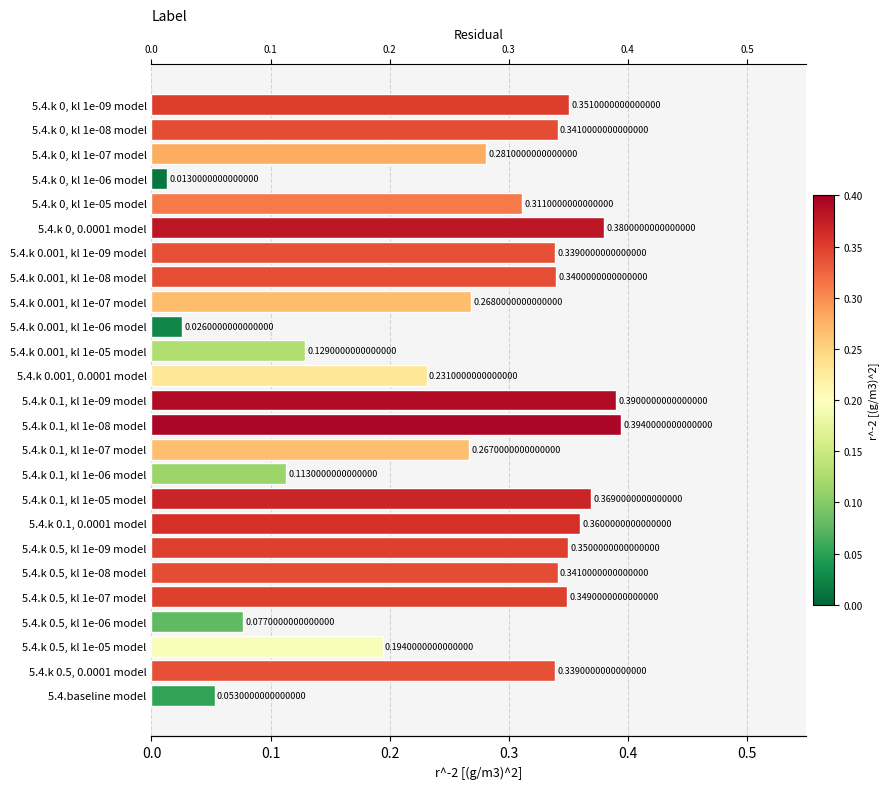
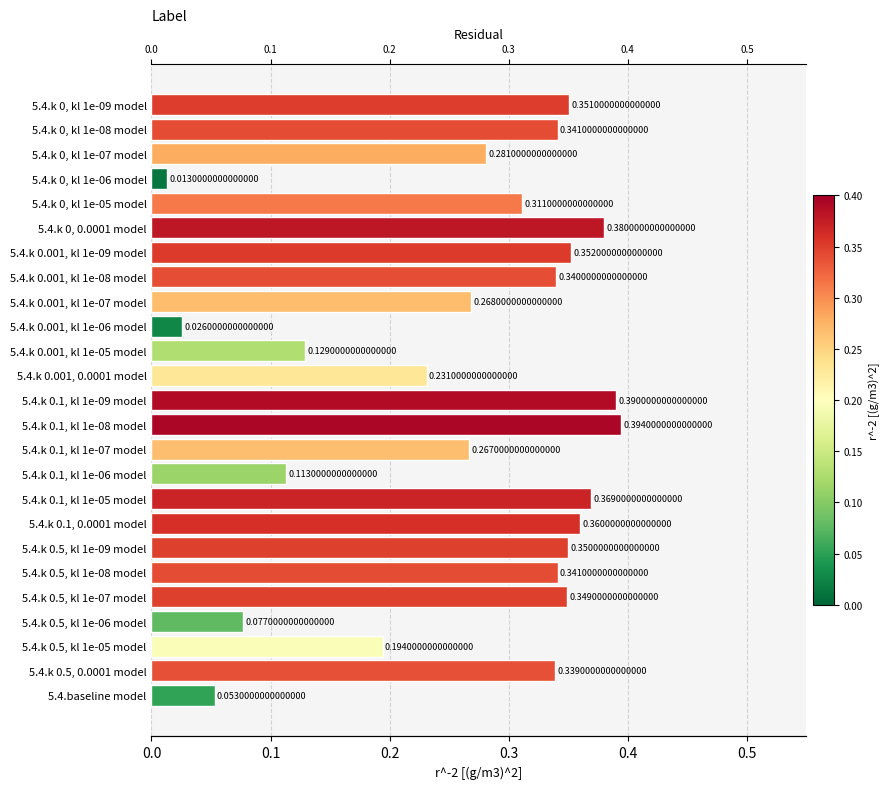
  {
    "5.4.k 0, kl 1e-09 model": 0.3510000000000000,
    "5.4.k 0, kl 1e-08 model": 0.3410000000000000,
    "5.4.k 0, kl 1e-07 model": 0.2810000000000000,
    "5.4.k 0, kl 1e-06 model": 0.0130000000000000,
    "5.4.k 0, kl 1e-05 model": 0.3110000000000000,
    "5.4.k 0, 0.0001 model": 0.3800000000000000,
-   "5.4.k 0.001, kl 1e-09 model": 0.3390000000000000,
+   "5.4.k 0.001, kl 1e-09 model": 0.3520000000000000,
    "5.4.k 0.001, kl 1e-08 model": 0.3400000000000000,
    "5.4.k 0.001, kl 1e-07 model": 0.2680000000000000,
    "5.4.k 0.001, kl 1e-06 model": 0.0260000000000000,
    "5.4.k 0.001, kl 1e-05 model": 0.1290000000000000,
    "5.4.k 0.001, 0.0001 model": 0.2310000000000000,
    "5.4.k 0.1, kl 1e-09 model": 0.3900000000000000,
    "5.4.k 0.1, kl 1e-08 model": 0.3940000000000000,
    "5.4.k 0.1, kl 1e-07 model": 0.2670000000000000,
    "5.4.k 0.1, kl 1e-06 model": 0.1130000000000000,
    "5.4.k 0.1, kl 1e-05 model": 0.3690000000000000,
    "5.4.k 0.1, 0.0001 model": 0.3600000000000000,
    "5.4.k 0.5, kl 1e-09 model": 0.3500000000000000,
    "5.4.k 0.5, kl 1e-08 model": 0.3410000000000000,
    "5.4.k 0.5, kl 1e-07 model": 0.3490000000000000,
    "5.4.k 0.5, kl 1e-06 model": 0.0770000000000000,
    "5.4.k 0.5, kl 1e-05 model": 0.1940000000000000,
    "5.4.k 0.5, 0.0001 model": 0.3390000000000000,
    "5.4.baseline model": 0.0530000000000000
  }
